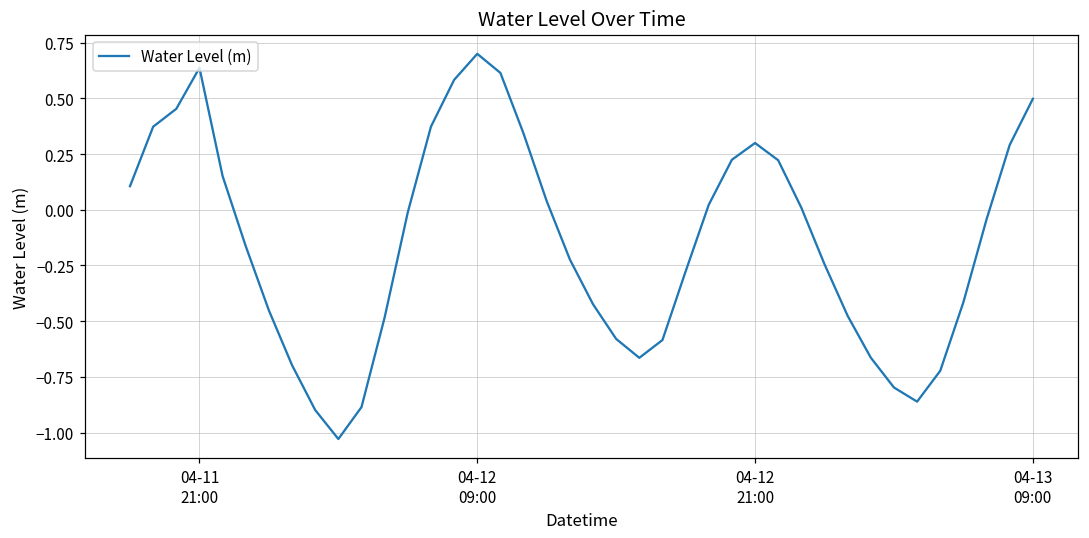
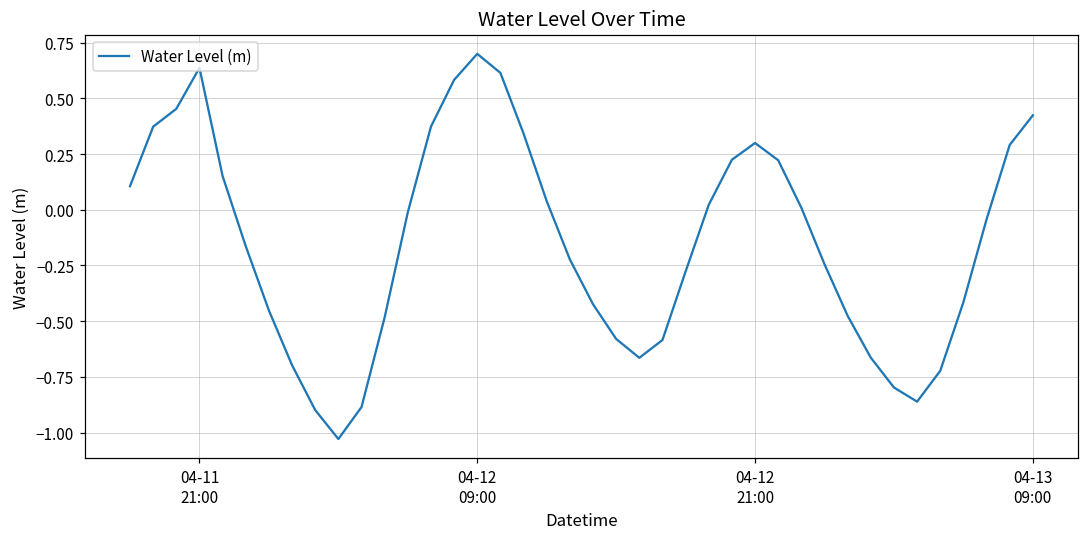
  {
    "04-12 09:00": 0.70,
    "04-12 21:00": 0.30,
-   "04-13 09:00": 0.50
+   "04-13 09:00": 0.42
  }
